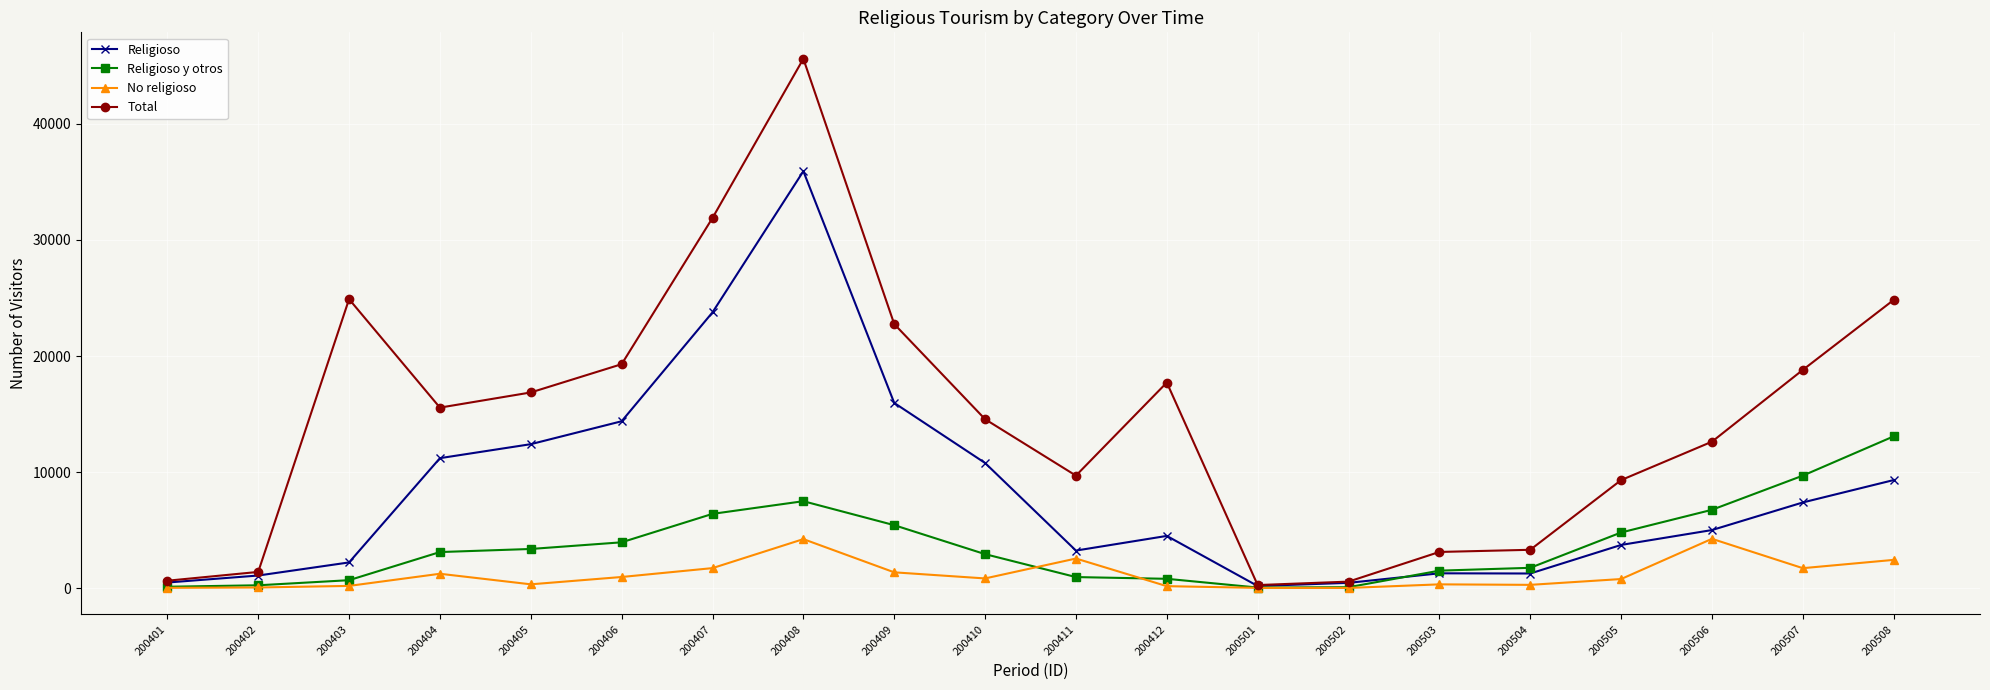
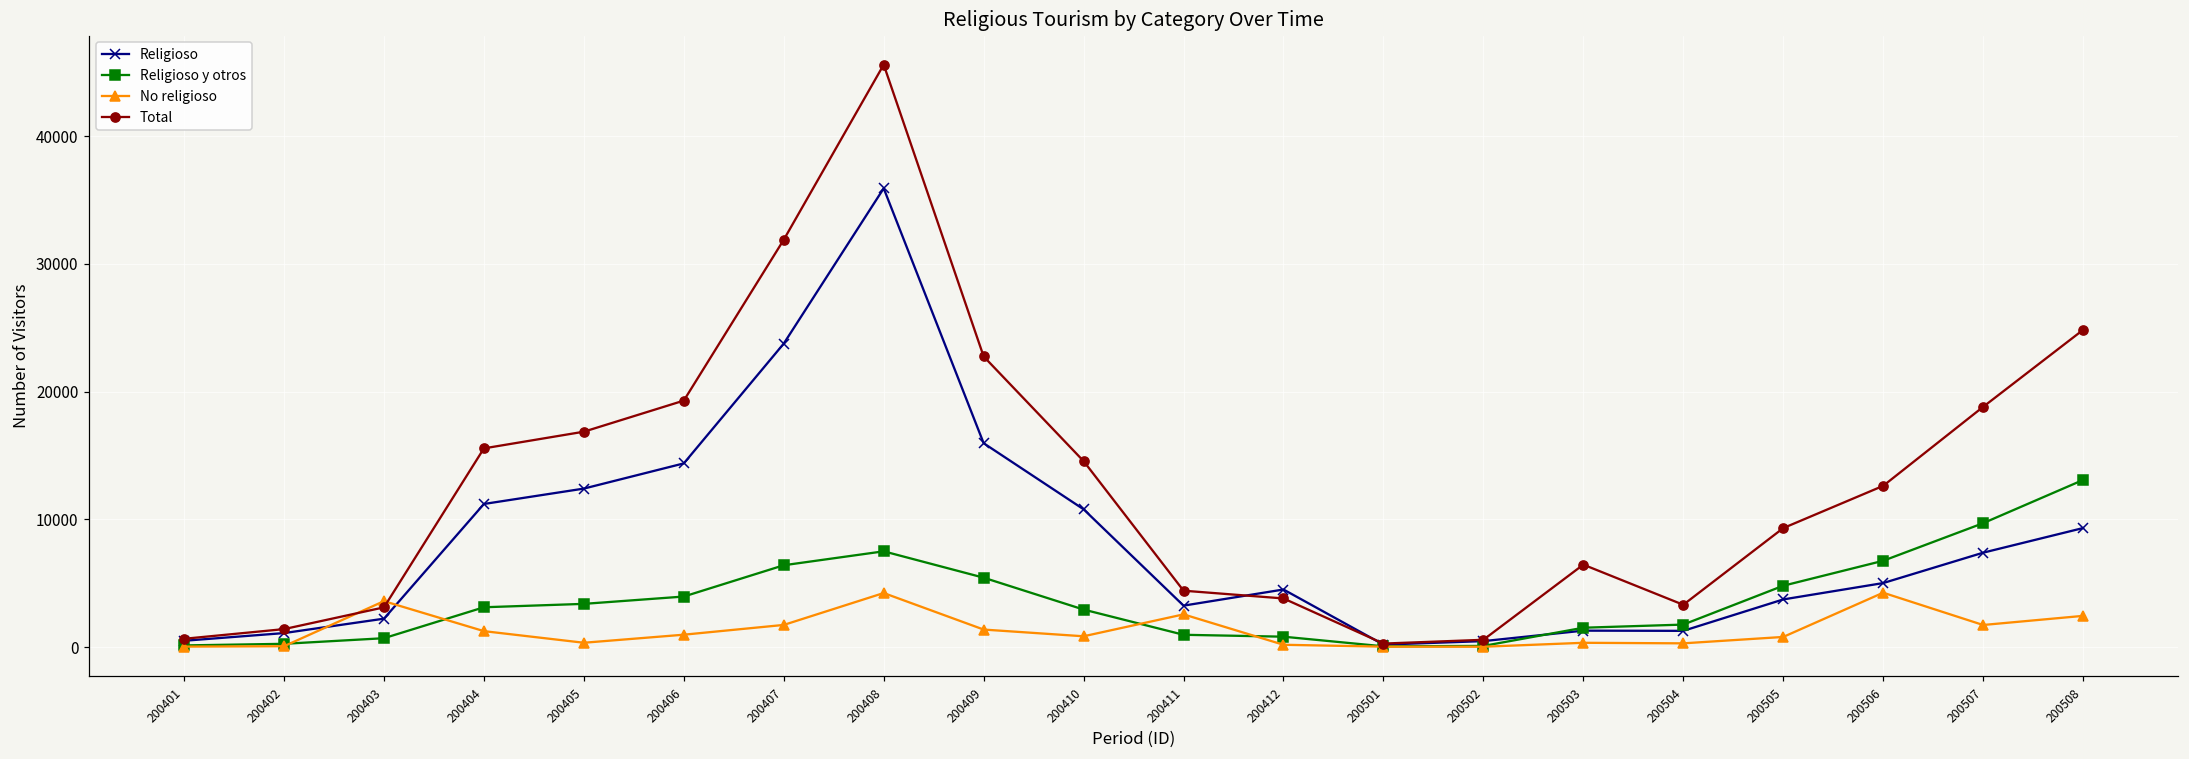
  {
    "Religioso": {
      "200402": 1100,
      "200403": 2200,
      "200404": 11200,
      "200405": 12400,
      "200406": 14400,
      "200407": 23800,
      "200408": 35900,
      "200409": 16000,
      "200410": 10800,
      "200411": 3200,
      "200412": 4500,
      "200503": 1300,
      "200504": 1300,
      "200505": 3700,
      "200506": 5000,
      "200507": 7400,
      "200508": 9300
    },
    "Religioso y otros": {
      "200403": 700,
      "200404": 3100,
      "200405": 3400,
      "200406": 4000,
      "200407": 6400,
      "200408": 7500,
      "200409": 5400,
      "200410": 2900,
      "200411": 1000,
      "200412": 800,
      "200503": 1500,
      "200504": 1800,
      "200505": 4800,
      "200506": 6800,
      "200507": 9700,
      "200508": 13100
    },
    "No religioso": {
-     "200403": 200,
+     "200403": 3600,
      "200404": 1200,
      "200405": 300,
      "200406": 1000,
      "200407": 1700,
      "200408": 4200,
      "200409": 1400,
      "200410": 800,
      "200411": 2600,
      "200412": 200,
      "200503": 300,
      "200504": 300,
      "200505": 800,
      "200506": 4300,
      "200507": 1700,
      "200508": 2400
    },
    "Total": {
      "200402": 1400,
-     "200403": 24900,
+     "200403": 3100,
      "200404": 15600,
      "200405": 16900,
      "200406": 19300,
      "200407": 31900,
      "200408": 45600,
      "200409": 22800,
      "200410": 14600,
-     "200411": 9700,
-     "200412": 17700,
-     "200503": 3100,
+     "200411": 4400,
+     "200412": 3800,
+     "200503": 6500,
      "200504": 3300,
      "200505": 9300,
      "200506": 12600,
      "200507": 18800,
      "200508": 24800
    }
  }
